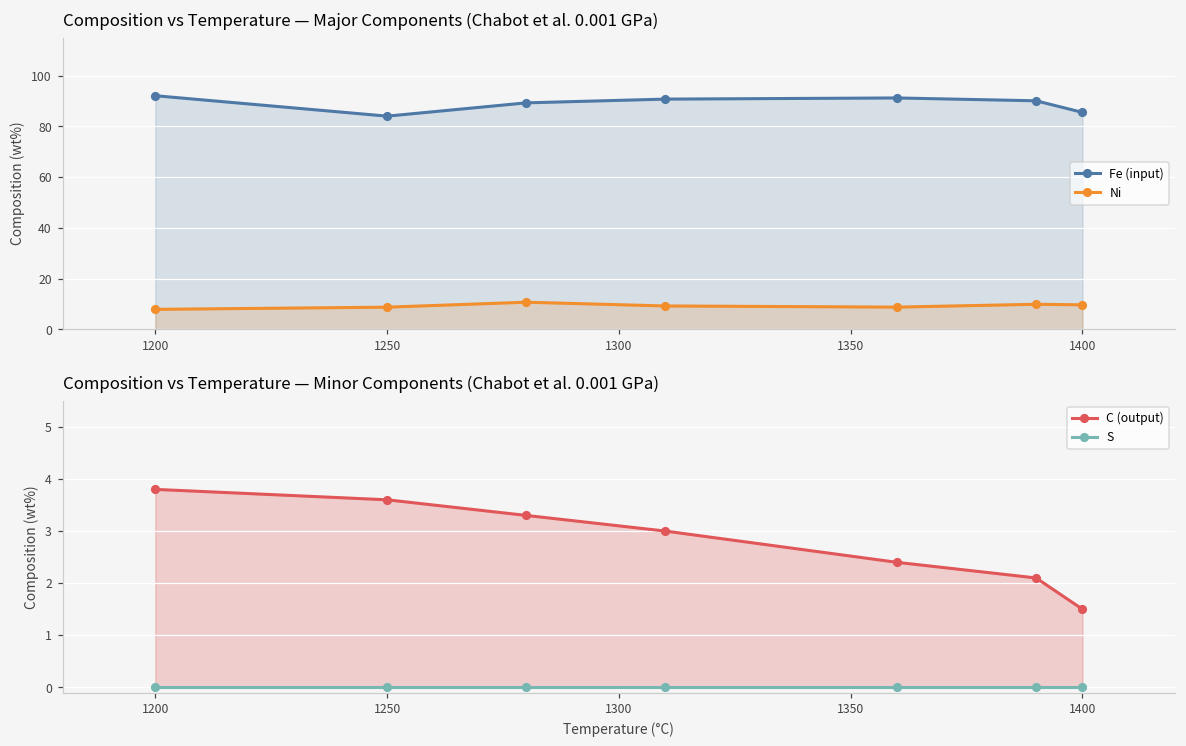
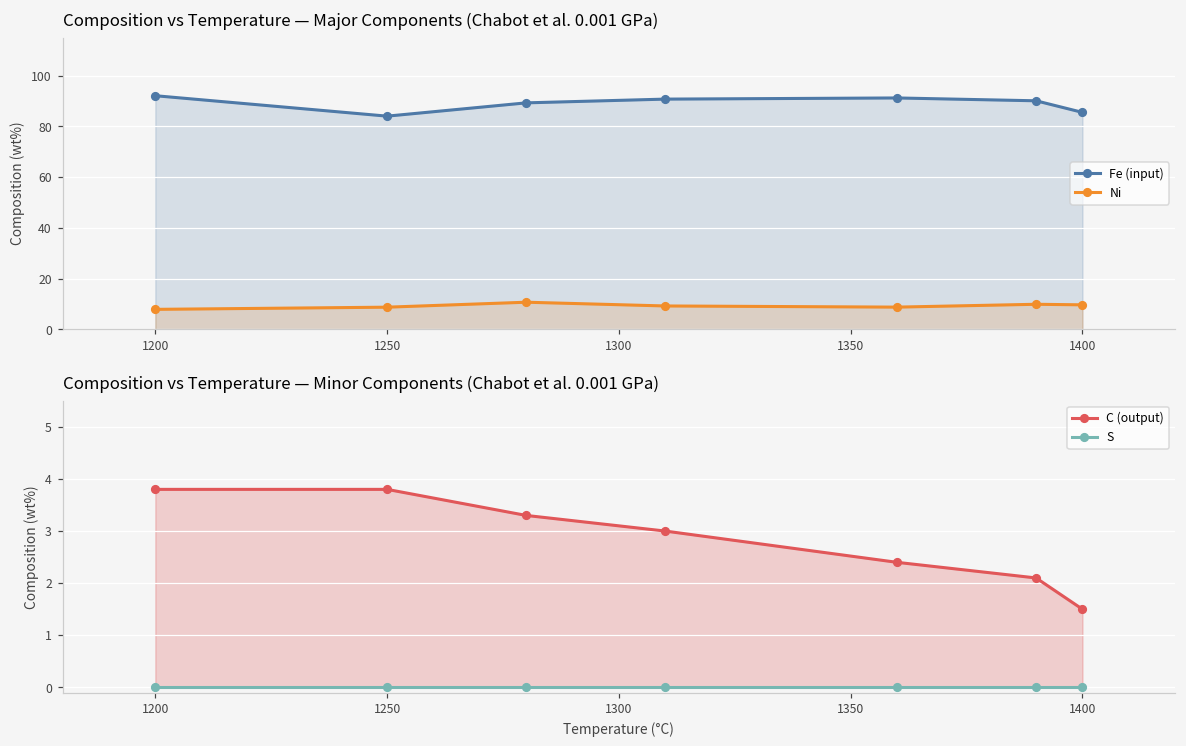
  {
    "Composition vs Temperature — Major Components (Chabot et al. 0.001 GPa)": {
      "Fe (input)": {
        "1200": 92,
        "1250": 84,
        "1400": 86
      },
      "Ni": {
        "1200": 8,
        "1250": 9,
        "1400": 10
      }
    },
    "Composition vs Temperature — Minor Components (Chabot et al. 0.001 GPa)": {
      "C (output)": {
        "1200": 3.8,
-       "1250": 3.6,
+       "1250": 3.8,
        "1400": 1.5
      },
      "S": {
        "1200": 0.0,
        "1250": 0.0,
        "1400": 0.0
      }
    }
  }
